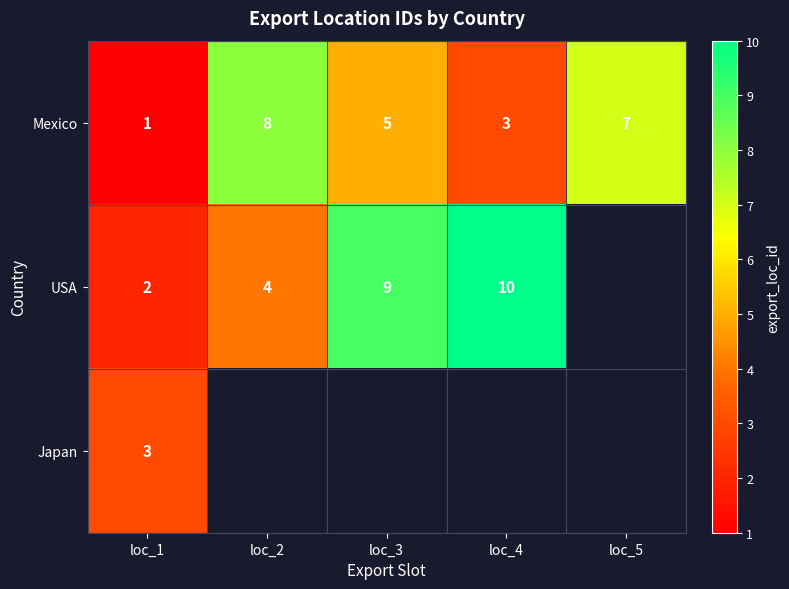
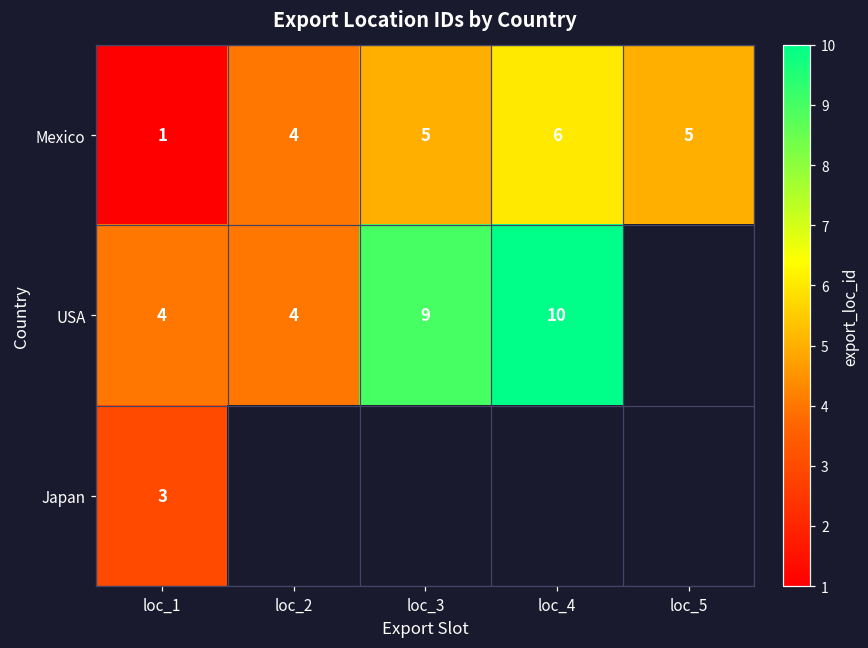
  {
    "Mexico": {
      "loc_1": 1,
-     "loc_2": 8,
+     "loc_2": 4,
      "loc_3": 5,
-     "loc_4": 3,
-     "loc_5": 7
+     "loc_4": 6,
+     "loc_5": 5
    },
    "USA": {
-     "loc_1": 2,
+     "loc_1": 4,
      "loc_2": 4,
      "loc_3": 9,
      "loc_4": 10
    },
    "Japan": {
      "loc_1": 3
    }
  }
